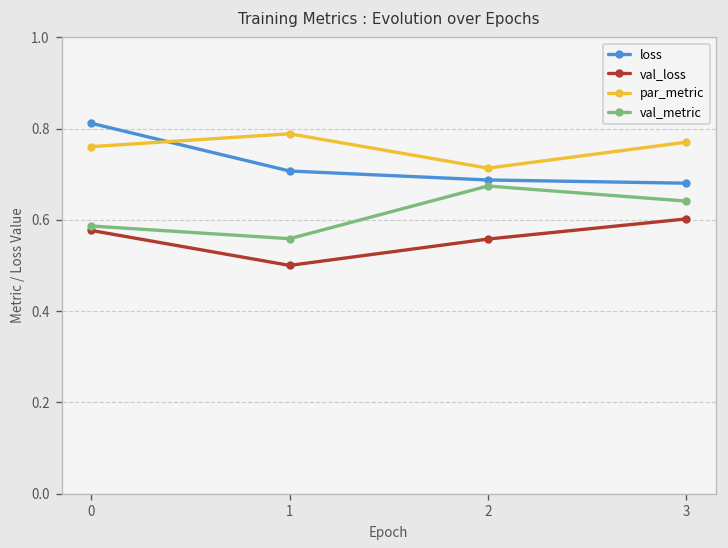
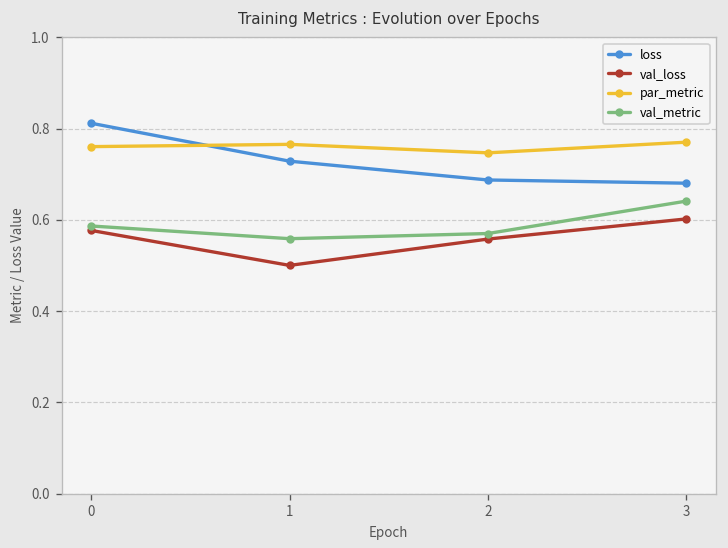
  {
    "loss": {
      "0": 0.81,
-     "1": 0.71,
+     "1": 0.73,
      "2": 0.69,
      "3": 0.68
    },
    "val_loss": {
      "0": 0.58,
      "1": 0.50,
      "2": 0.56,
      "3": 0.60
    },
    "par_metric": {
      "0": 0.76,
-     "1": 0.79,
-     "2": 0.71,
+     "1": 0.77,
+     "2": 0.75,
      "3": 0.77
    },
    "val_metric": {
      "0": 0.59,
      "1": 0.56,
-     "2": 0.67,
+     "2": 0.57,
      "3": 0.64
    }
  }
